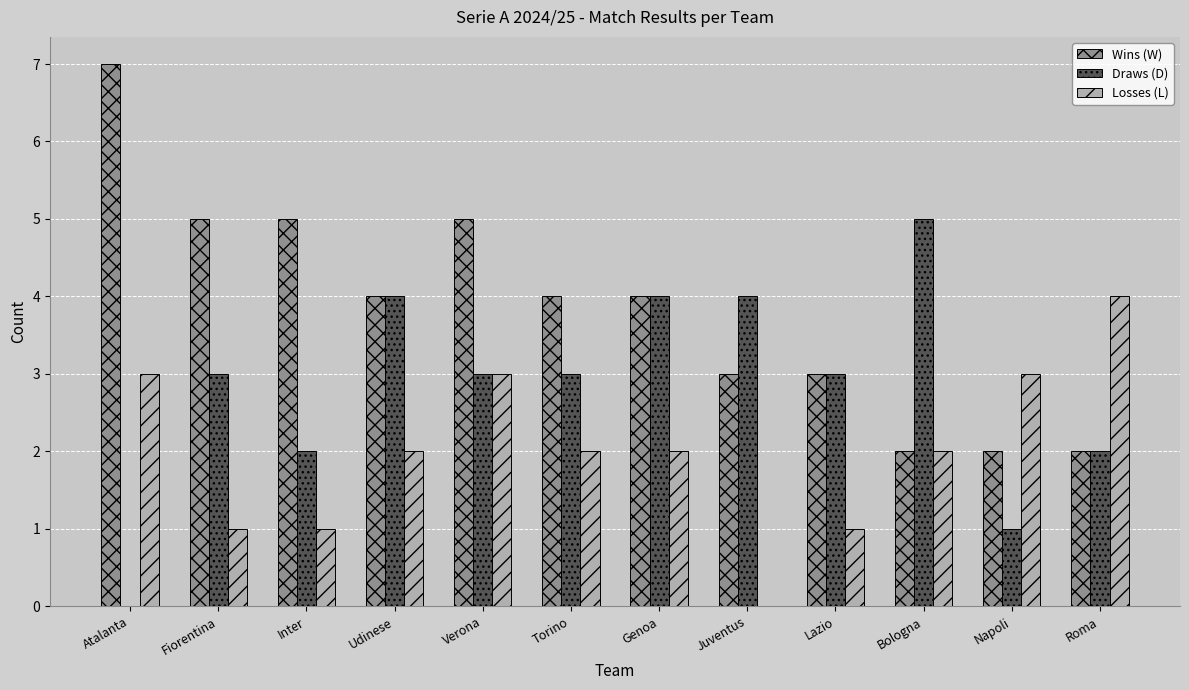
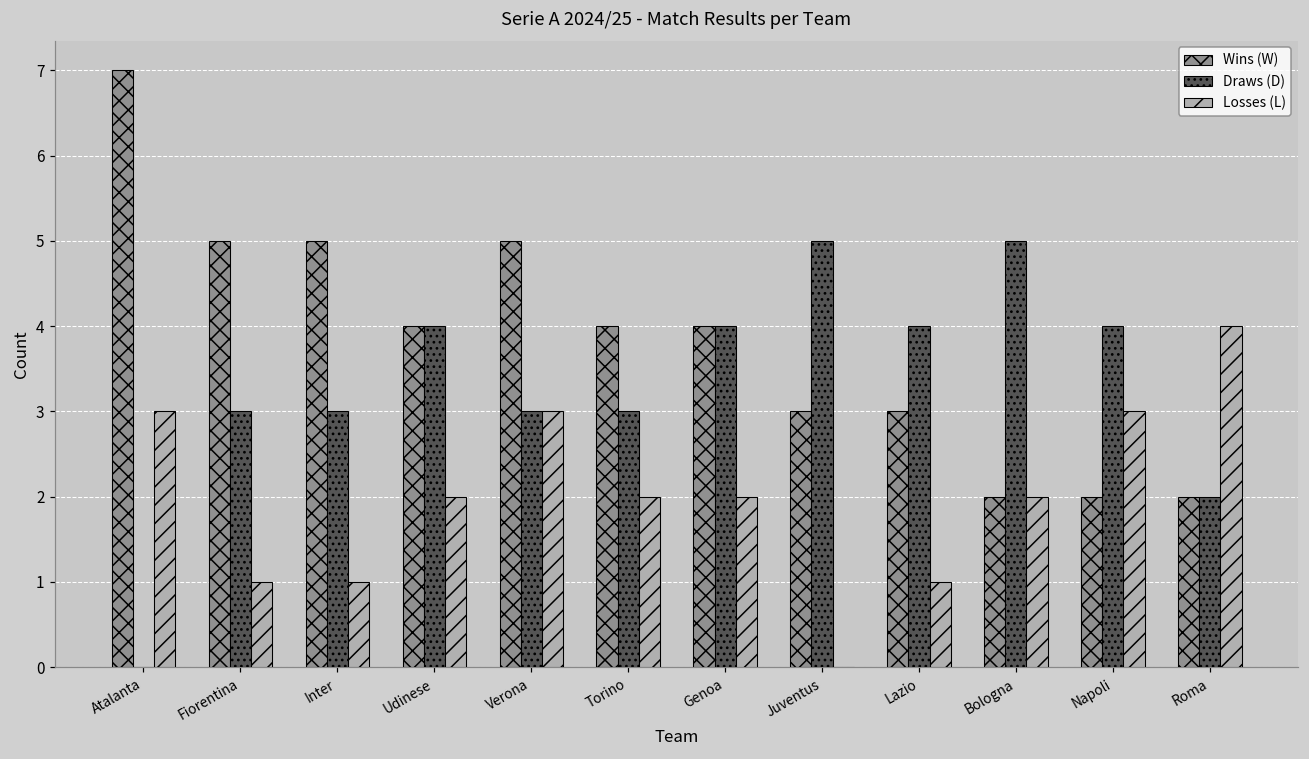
  {
    "Draws (D)": {
      "Atalanta": 0,
      "Fiorentina": 3,
-     "Inter": 2,
+     "Inter": 3,
      "Udinese": 4,
      "Verona": 3,
      "Torino": 3,
      "Genoa": 4,
-     "Juventus": 4,
-     "Lazio": 3,
+     "Juventus": 5,
+     "Lazio": 4,
      "Bologna": 5,
-     "Napoli": 1,
+     "Napoli": 4,
      "Roma": 2
    }
  }
